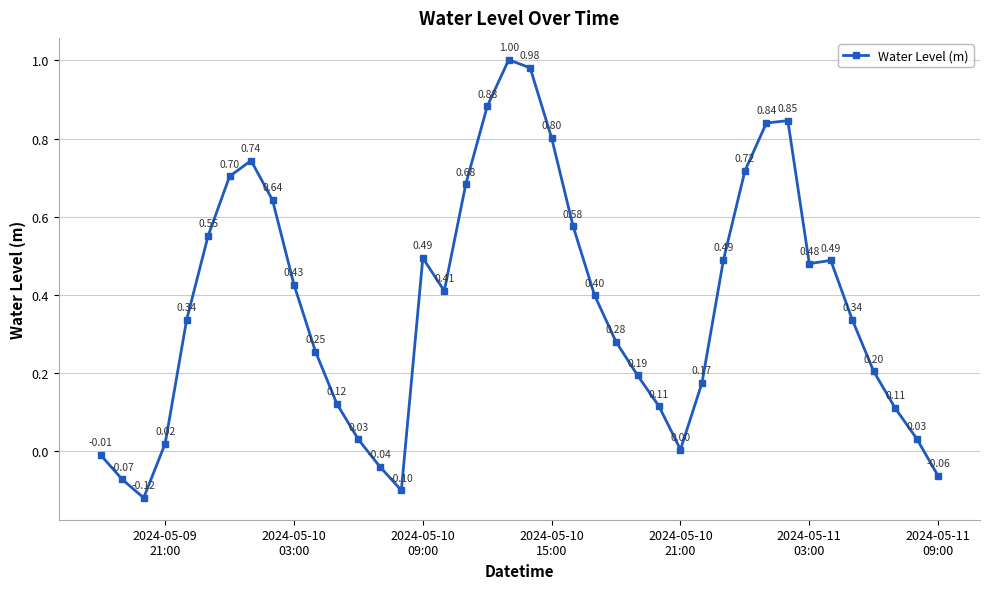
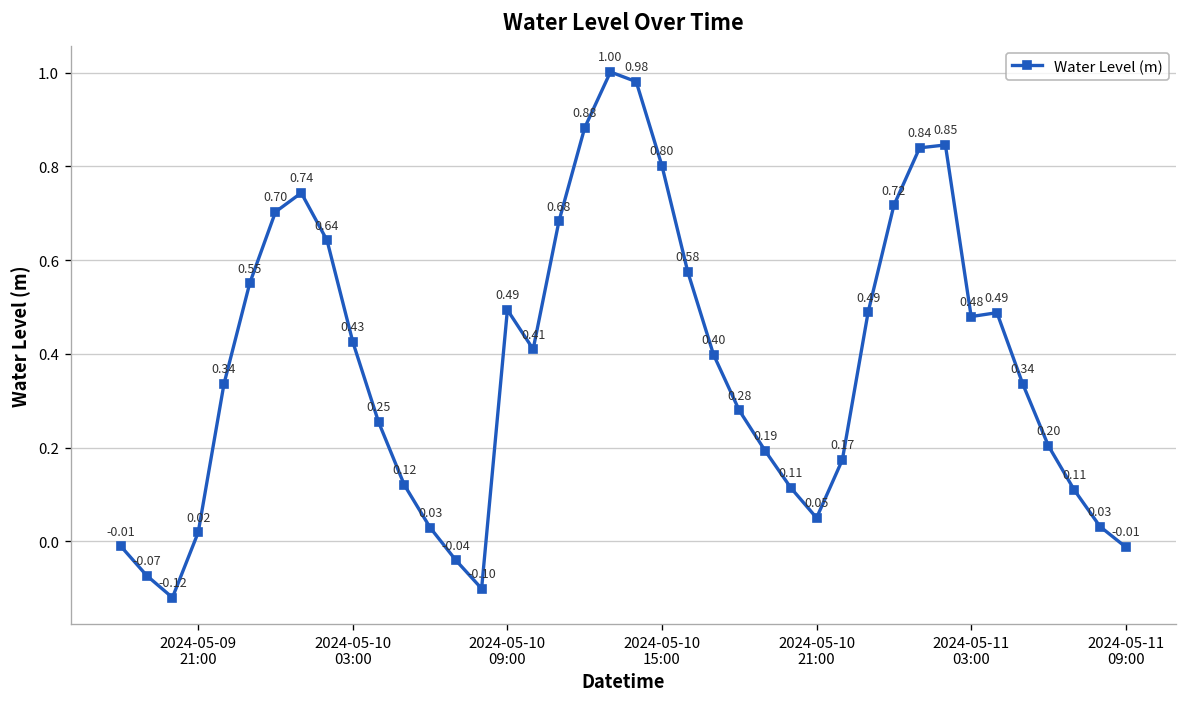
  {
    "2024-05-09 21:00": 0.02,
    "2024-05-10 03:00": 0.43,
    "2024-05-10 09:00": 0.49,
    "2024-05-10 15:00": 0.80,
-   "2024-05-10 21:00": 0.00,
+   "2024-05-10 21:00": 0.05,
    "2024-05-11 03:00": 0.48,
-   "2024-05-11 09:00": -0.06
+   "2024-05-11 09:00": -0.01
  }
